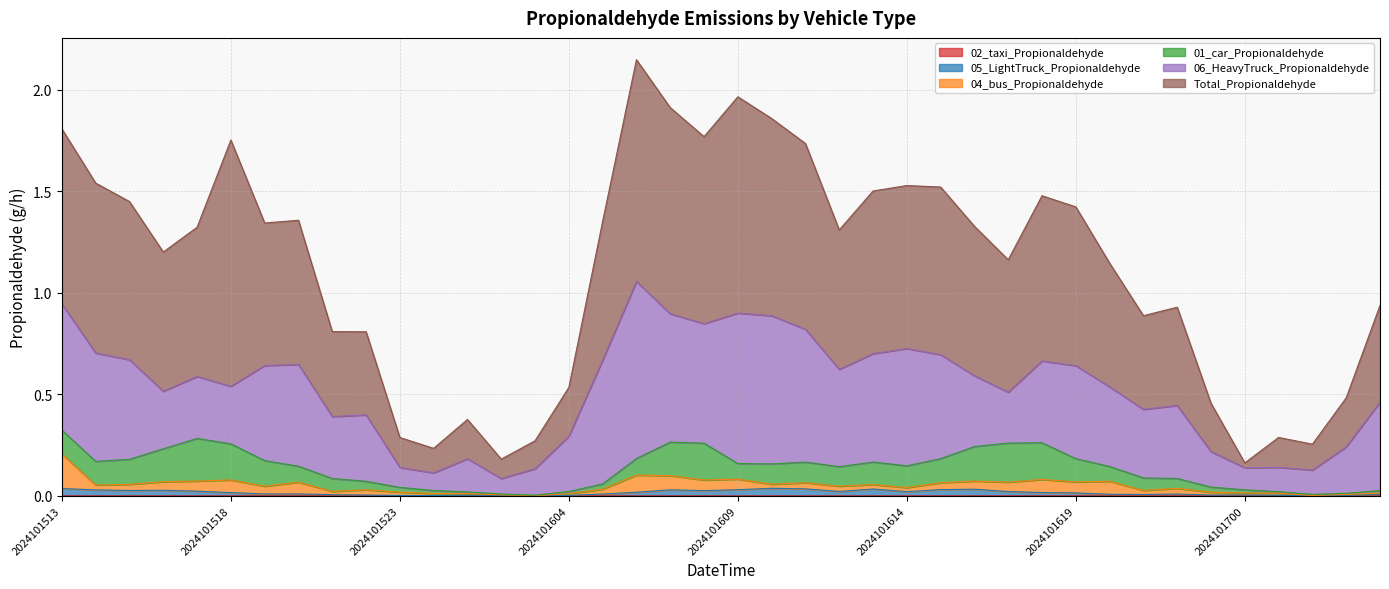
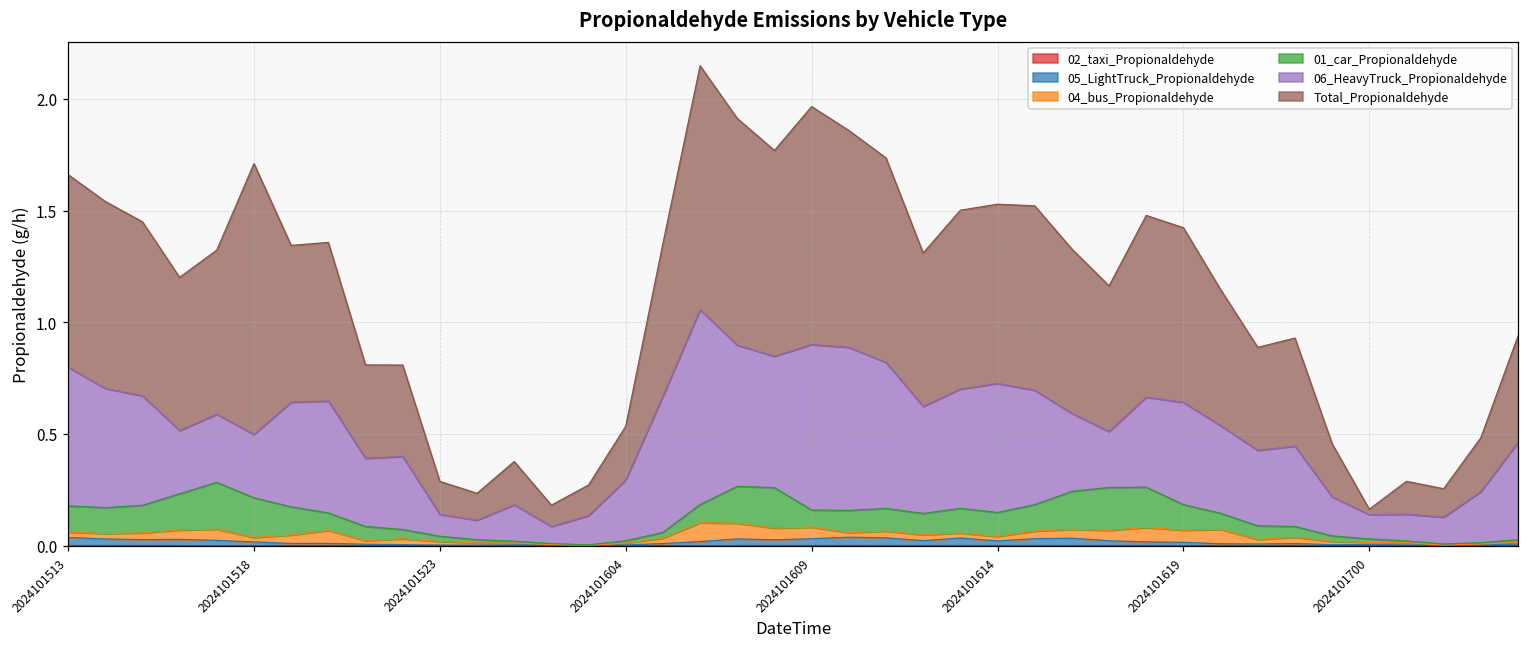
  {
    "02_taxi_Propionaldehyde": {
      "2024101513": 0.00,
      "2024101518": 0.00,
      "2024101609": 0.00,
      "2024101614": 0.00,
      "2024101619": 0.00
    },
    "05_LightTruck_Propionaldehyde": {
      "2024101513": 0.04,
      "2024101518": 0.02,
      "2024101609": 0.03,
      "2024101614": 0.02,
      "2024101619": 0.01
    },
    "04_bus_Propionaldehyde": {
-     "2024101513": 0.17,
-     "2024101518": 0.06,
+     "2024101513": 0.02,
+     "2024101518": 0.02,
      "2024101523": 0.02,
      "2024101609": 0.05,
      "2024101614": 0.02,
      "2024101619": 0.05
    },
    "01_car_Propionaldehyde": {
      "2024101513": 0.12,
      "2024101518": 0.18,
      "2024101523": 0.02,
      "2024101609": 0.08,
      "2024101614": 0.11,
      "2024101619": 0.11,
      "2024101700": 0.02
    },
    "06_HeavyTruck_Propionaldehyde": {
      "2024101513": 0.62,
      "2024101518": 0.28,
      "2024101523": 0.10,
      "2024101604": 0.27,
      "2024101609": 0.74,
      "2024101614": 0.58,
      "2024101619": 0.46,
      "2024101700": 0.11
    },
    "Total_Propionaldehyde": {
      "2024101513": 0.86,
      "2024101518": 1.21,
      "2024101523": 0.15,
      "2024101604": 0.24,
      "2024101609": 1.07,
      "2024101614": 0.80,
      "2024101619": 0.78,
      "2024101700": 0.02
    }
  }
